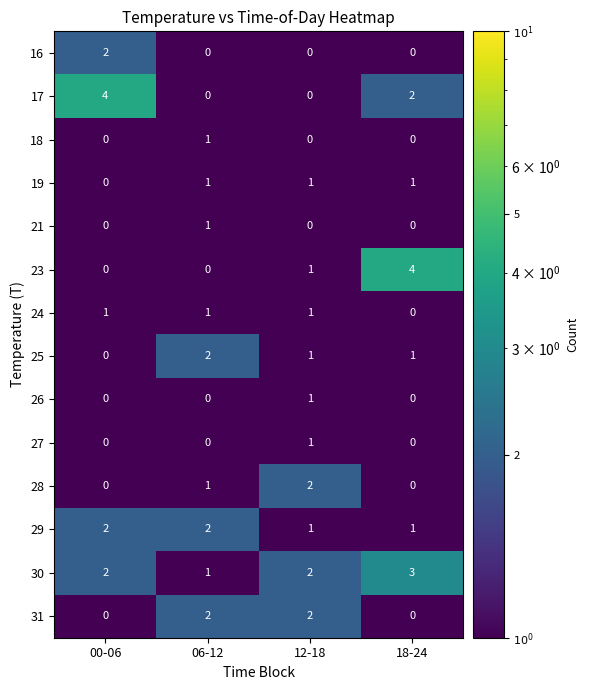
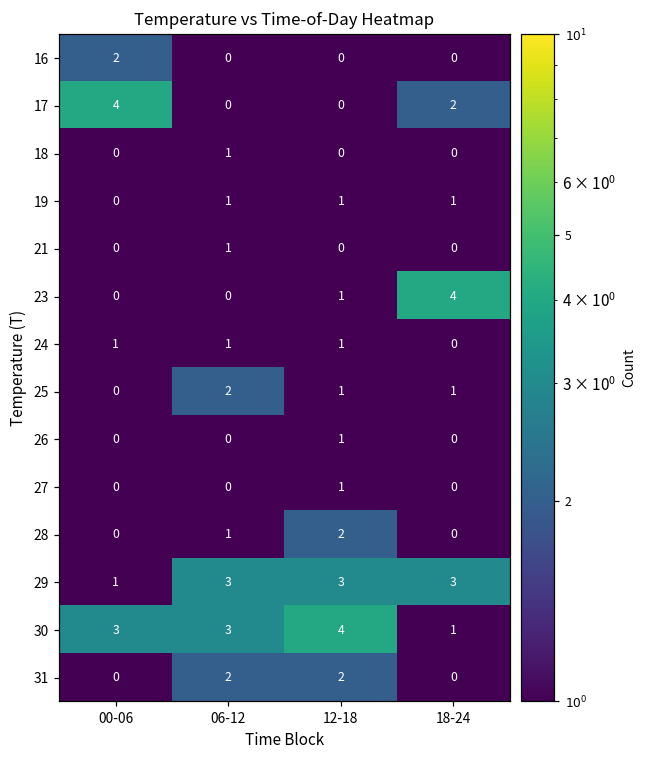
  {
    "16": {
      "00-06": 2,
      "06-12": 0,
      "12-18": 0,
      "18-24": 0
    },
    "17": {
      "00-06": 4,
      "06-12": 0,
      "12-18": 0,
      "18-24": 2
    },
    "18": {
      "00-06": 0,
      "06-12": 1,
      "12-18": 0,
      "18-24": 0
    },
    "19": {
      "00-06": 0,
      "06-12": 1,
      "12-18": 1,
      "18-24": 1
    },
    "21": {
      "00-06": 0,
      "06-12": 1,
      "12-18": 0,
      "18-24": 0
    },
    "23": {
      "00-06": 0,
      "06-12": 0,
      "12-18": 1,
      "18-24": 4
    },
    "24": {
      "00-06": 1,
      "06-12": 1,
      "12-18": 1,
      "18-24": 0
    },
    "25": {
      "00-06": 0,
      "06-12": 2,
      "12-18": 1,
      "18-24": 1
    },
    "26": {
      "00-06": 0,
      "06-12": 0,
      "12-18": 1,
      "18-24": 0
    },
    "27": {
      "00-06": 0,
      "06-12": 0,
      "12-18": 1,
      "18-24": 0
    },
    "28": {
      "00-06": 0,
      "06-12": 1,
      "12-18": 2,
      "18-24": 0
    },
    "29": {
-     "00-06": 2,
-     "06-12": 2,
-     "12-18": 1,
-     "18-24": 1
+     "00-06": 1,
+     "06-12": 3,
+     "12-18": 3,
+     "18-24": 3
    },
    "30": {
-     "00-06": 2,
-     "06-12": 1,
-     "12-18": 2,
-     "18-24": 3
+     "00-06": 3,
+     "06-12": 3,
+     "12-18": 4,
+     "18-24": 1
    },
    "31": {
      "00-06": 0,
      "06-12": 2,
      "12-18": 2,
      "18-24": 0
    }
  }
